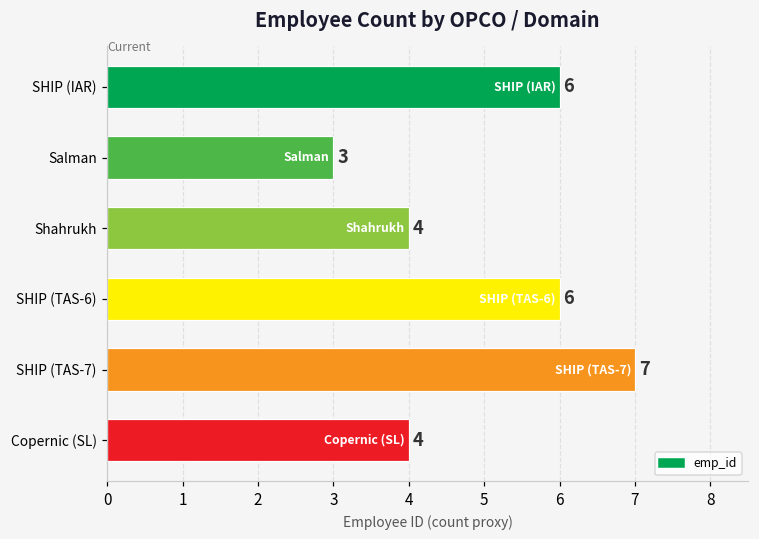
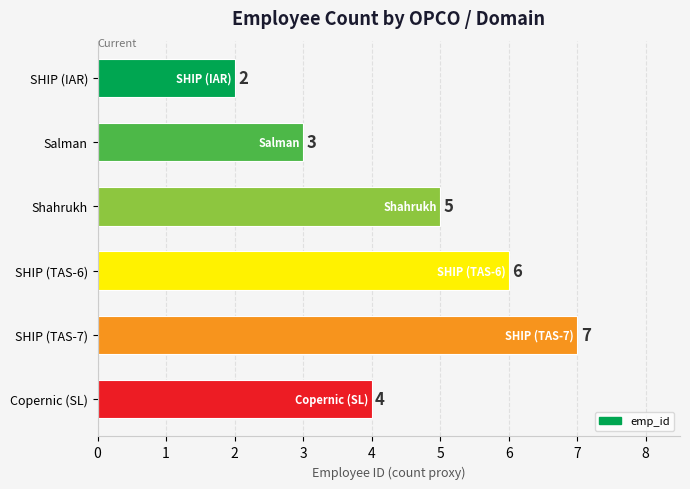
  {
-   "SHIP (IAR)": 6,
+   "SHIP (IAR)": 2,
    "Salman": 3,
-   "Shahrukh": 4,
+   "Shahrukh": 5,
    "SHIP (TAS-6)": 6,
    "SHIP (TAS-7)": 7,
    "Copernic (SL)": 4
  }
